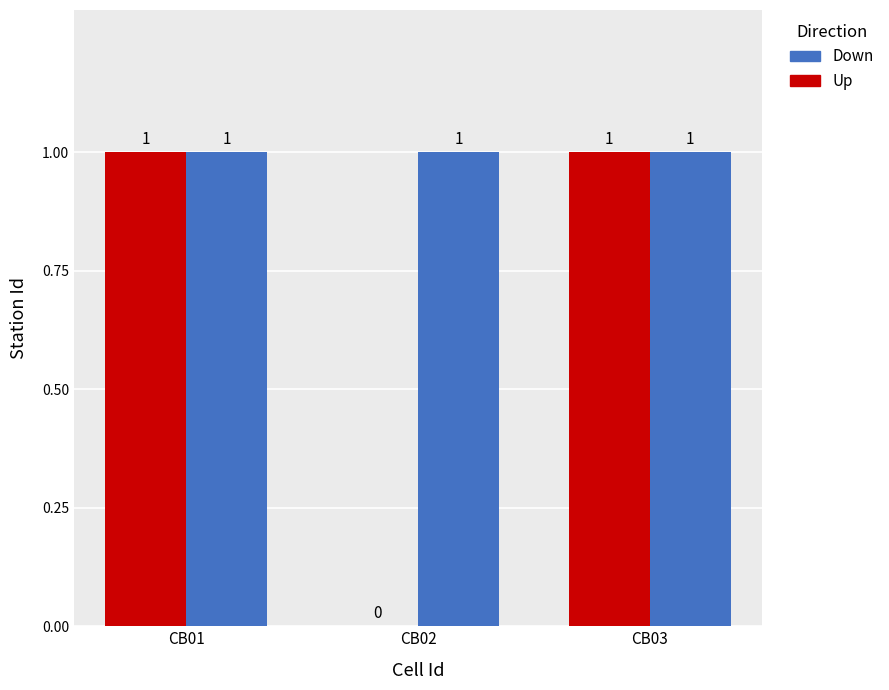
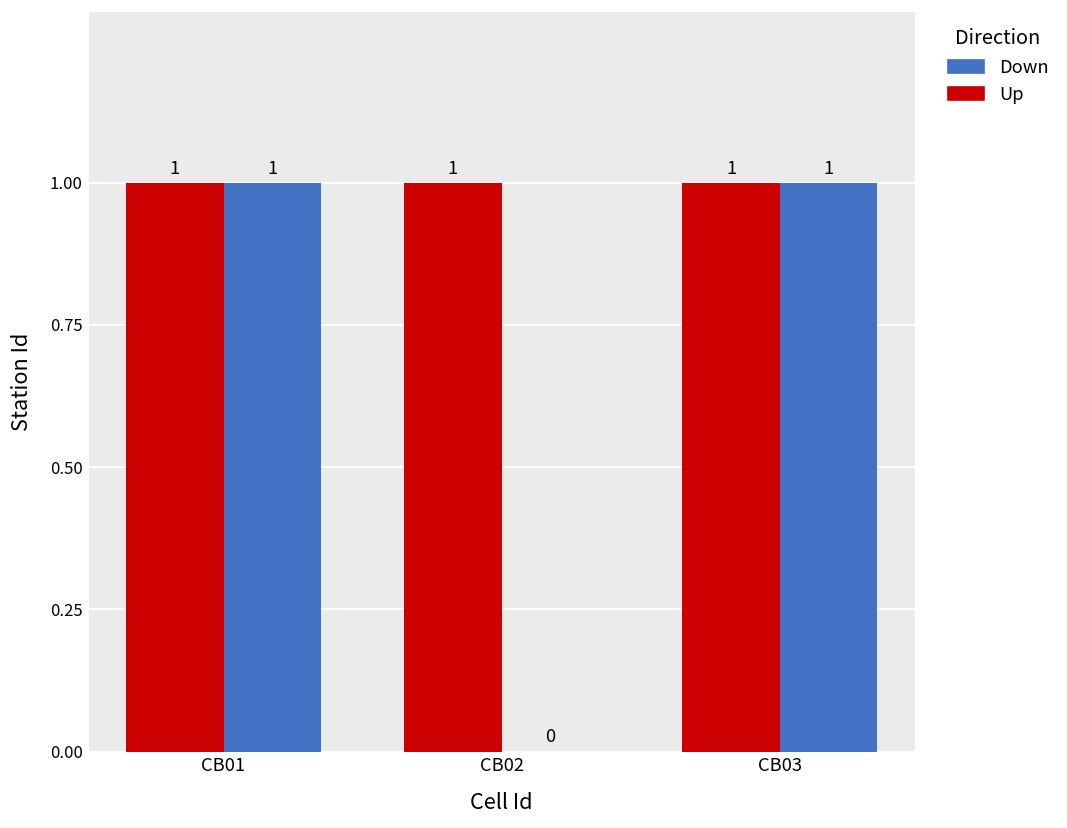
  {
    "Up": {
      "CB01": 1,
-     "CB02": 0,
+     "CB02": 1,
      "CB03": 1
    },
    "Down": {
      "CB01": 1,
-     "CB02": 1,
+     "CB02": 0,
      "CB03": 1
    }
  }
